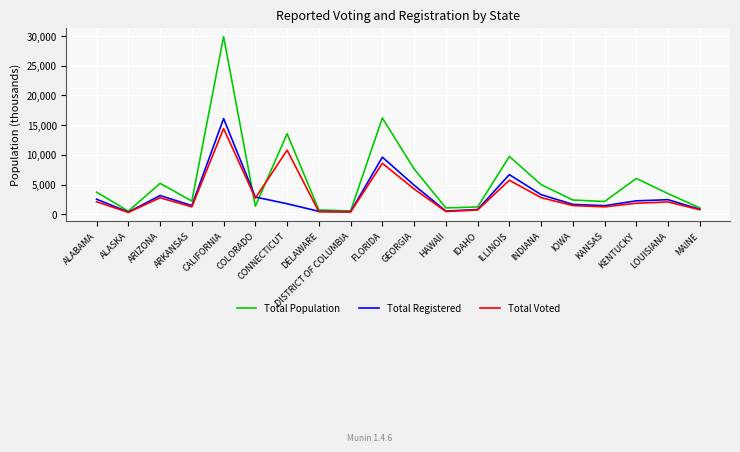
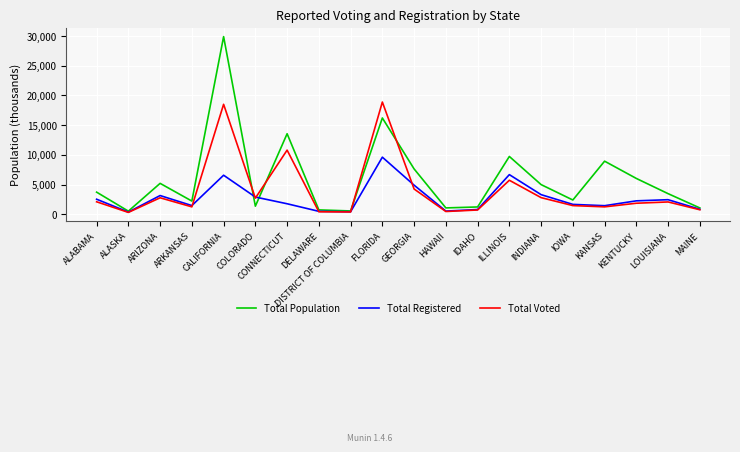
  {
    "Total Population": {
      "ALABAMA": "4,000",
      "ARIZONA": "5,000",
      "ARKANSAS": "2,000",
      "CALIFORNIA": "30,000",
      "COLORADO": "1,000",
      "CONNECTICUT": "14,000",
      "FLORIDA": "16,000",
      "GEORGIA": "8,000",
      "HAWAII": "1,000",
      "ILLINOIS": "10,000",
      "INDIANA": "5,000",
      "IOWA": "2,000",
-     "KANSAS": "2,000",
+     "KANSAS": "9,000",
      "KENTUCKY": "6,000",
      "LOUISIANA": "3,000"
    },
    "Total Registered": {
      "ALABAMA": "3,000",
-     "CALIFORNIA": "16,000",
+     "CALIFORNIA": "7,000",
      "CONNECTICUT": "2,000",
      "FLORIDA": "10,000",
      "GEORGIA": "5,000",
      "ILLINOIS": "7,000",
      "INDIANA": "3,000"
    },
    "Total Voted": {
      "ALABAMA": "2,000",
-     "CALIFORNIA": "14,000",
+     "CALIFORNIA": "19,000",
      "CONNECTICUT": "11,000",
-     "FLORIDA": "9,000",
+     "FLORIDA": "19,000",
      "GEORGIA": "4,000",
      "ILLINOIS": "6,000",
      "INDIANA": "3,000"
    }
  }
